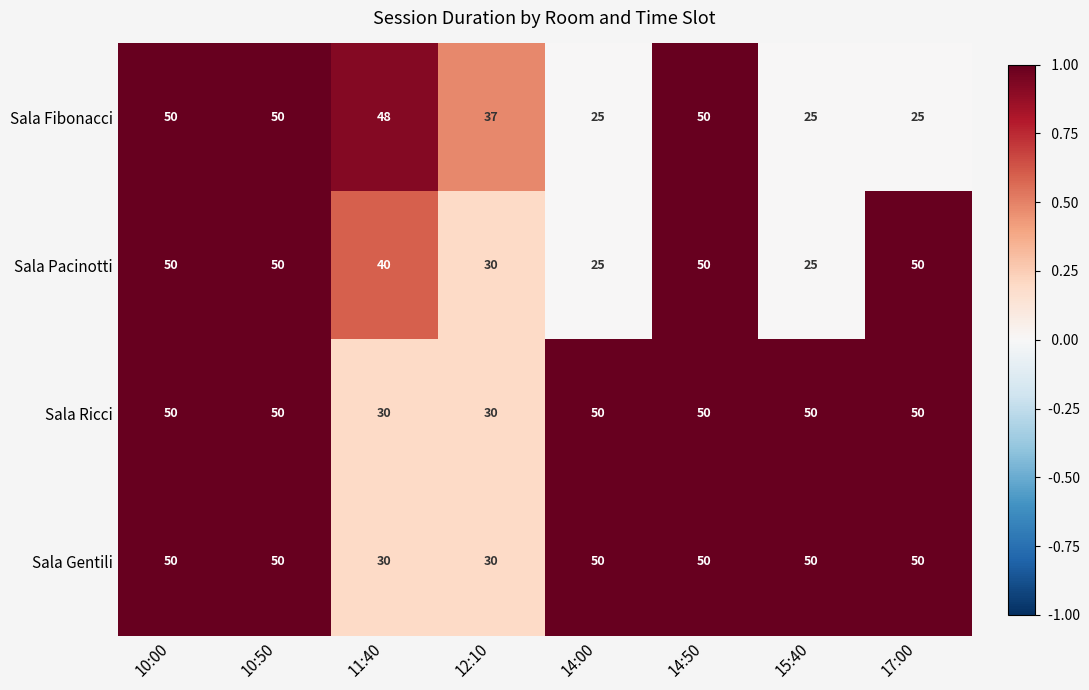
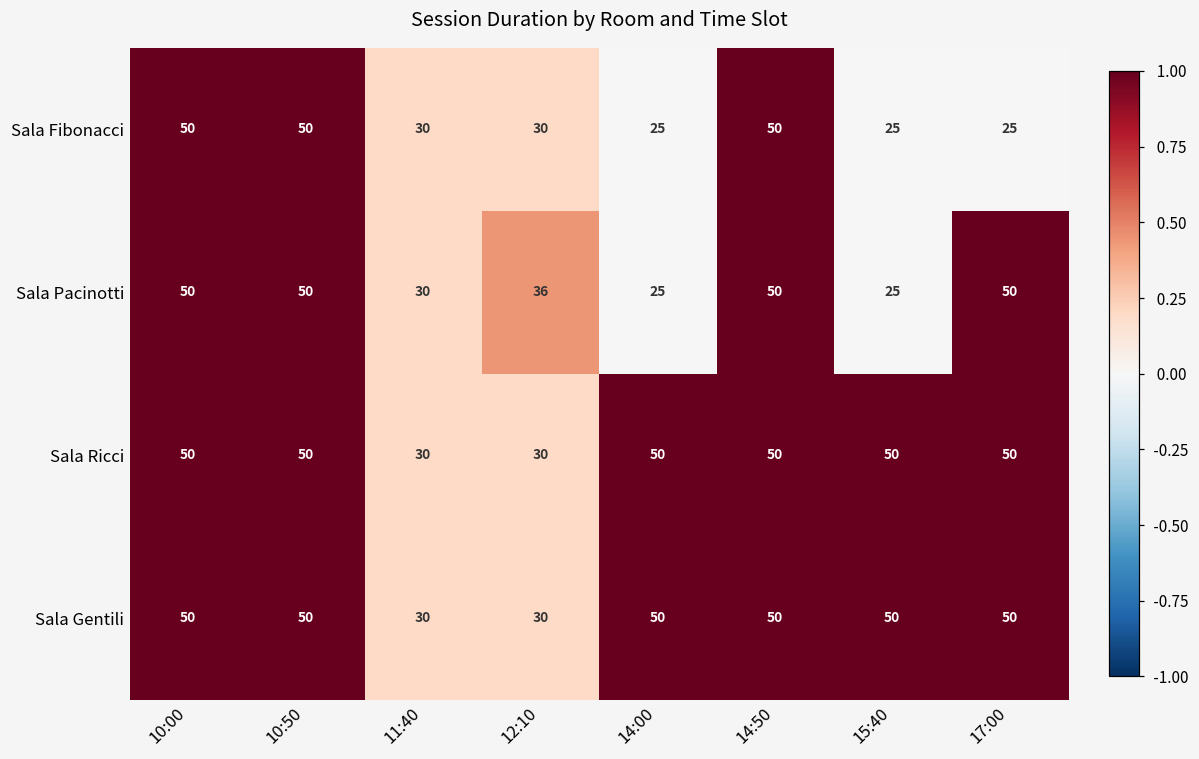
  {
    "Sala Fibonacci": {
      "10:00": 50,
      "10:50": 50,
-     "11:40": 48,
-     "12:10": 37,
+     "11:40": 30,
+     "12:10": 30,
      "14:00": 25,
      "14:50": 50,
      "15:40": 25,
      "17:00": 25
    },
    "Sala Pacinotti": {
      "10:00": 50,
      "10:50": 50,
-     "11:40": 40,
-     "12:10": 30,
+     "11:40": 30,
+     "12:10": 36,
      "14:00": 25,
      "14:50": 50,
      "15:40": 25,
      "17:00": 50
    },
    "Sala Ricci": {
      "10:00": 50,
      "10:50": 50,
      "11:40": 30,
      "12:10": 30,
      "14:00": 50,
      "14:50": 50,
      "15:40": 50,
      "17:00": 50
    },
    "Sala Gentili": {
      "10:00": 50,
      "10:50": 50,
      "11:40": 30,
      "12:10": 30,
      "14:00": 50,
      "14:50": 50,
      "15:40": 50,
      "17:00": 50
    }
  }
